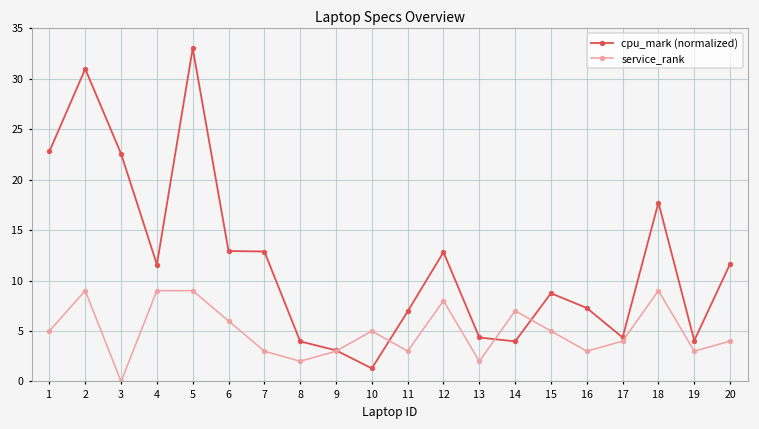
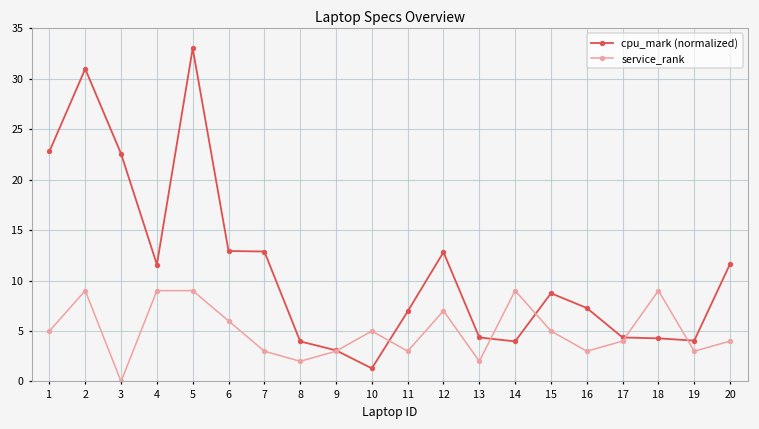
  {
    "cpu_mark (normalized)": {
      "1": 23,
      "2": 31,
      "3": 23,
      "4": 12,
      "5": 33,
      "6": 13,
      "7": 13,
      "8": 4,
      "10": 1,
      "11": 7,
      "12": 13,
      "13": 4,
      "14": 4,
      "15": 9,
      "16": 7,
      "17": 4,
-     "18": 18,
+     "18": 4,
      "19": 4,
      "20": 12
    },
    "service_rank": {
      "1": 5,
      "2": 9,
      "3": 0,
      "4": 9,
      "5": 9,
      "6": 6,
      "7": 3,
      "8": 2,
      "10": 5,
      "11": 3,
-     "12": 8,
+     "12": 7,
      "13": 2,
-     "14": 7,
+     "14": 9,
      "15": 5,
      "16": 3,
      "17": 4,
      "18": 9,
      "19": 3,
      "20": 4
    }
  }
